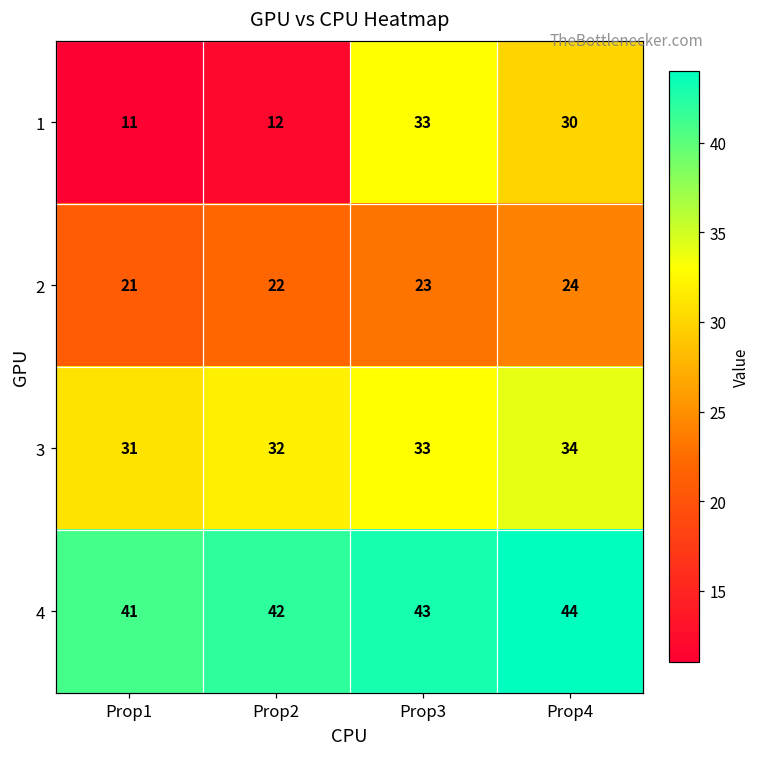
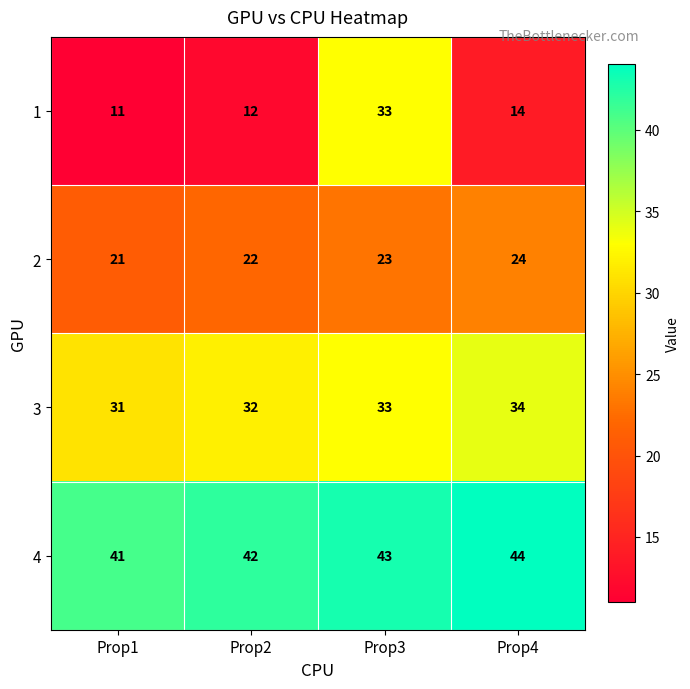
  {
    "1": {
      "Prop1": 11,
      "Prop2": 12,
      "Prop3": 33,
-     "Prop4": 30
+     "Prop4": 14
    },
    "2": {
      "Prop1": 21,
      "Prop2": 22,
      "Prop3": 23,
      "Prop4": 24
    },
    "3": {
      "Prop1": 31,
      "Prop2": 32,
      "Prop3": 33,
      "Prop4": 34
    },
    "4": {
      "Prop1": 41,
      "Prop2": 42,
      "Prop3": 43,
      "Prop4": 44
    }
  }
